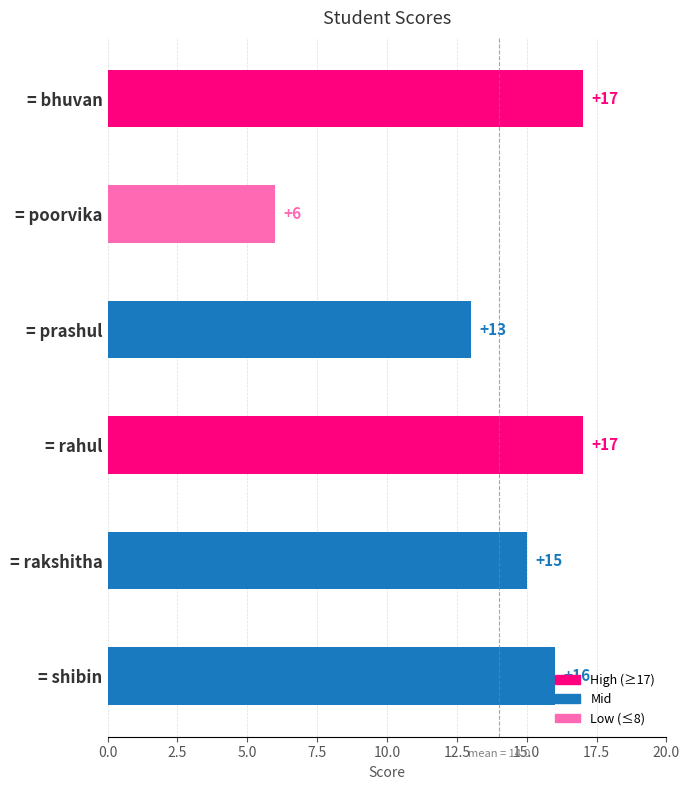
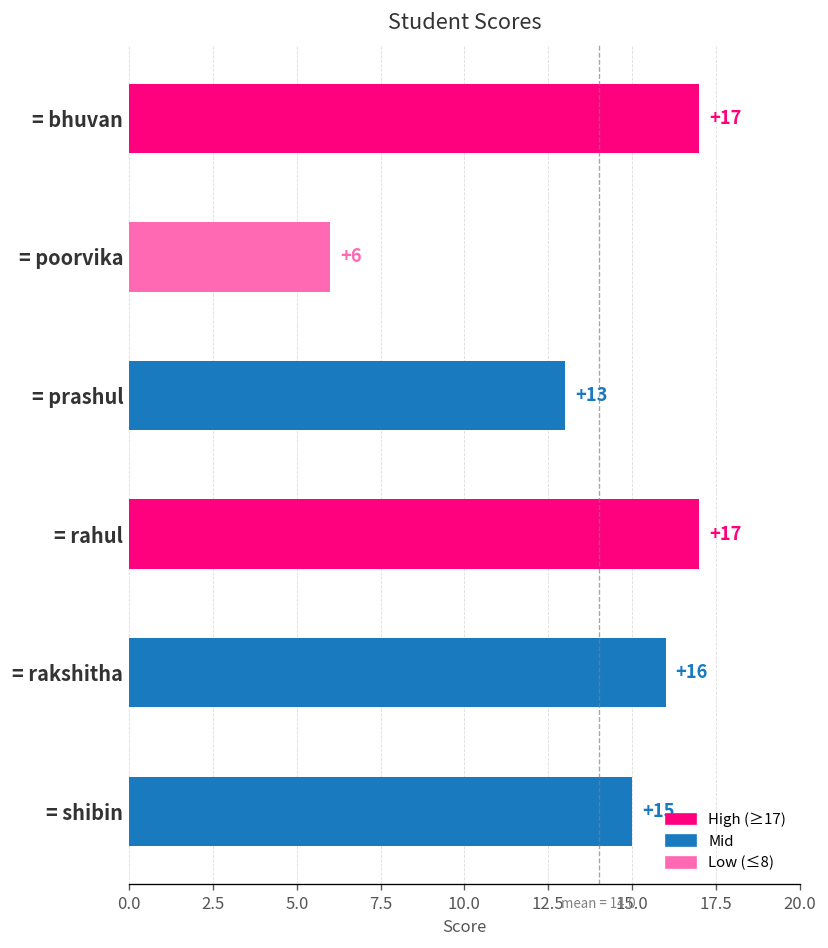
  {
    "= bhuvan": "+17",
    "= poorvika": "+6",
    "= prashul": "+13",
    "= rahul": "+17",
-   "= rakshitha": "+15",
-   "= shibin": "+16"
+   "= rakshitha": "+16",
+   "= shibin": "+15"
  }
